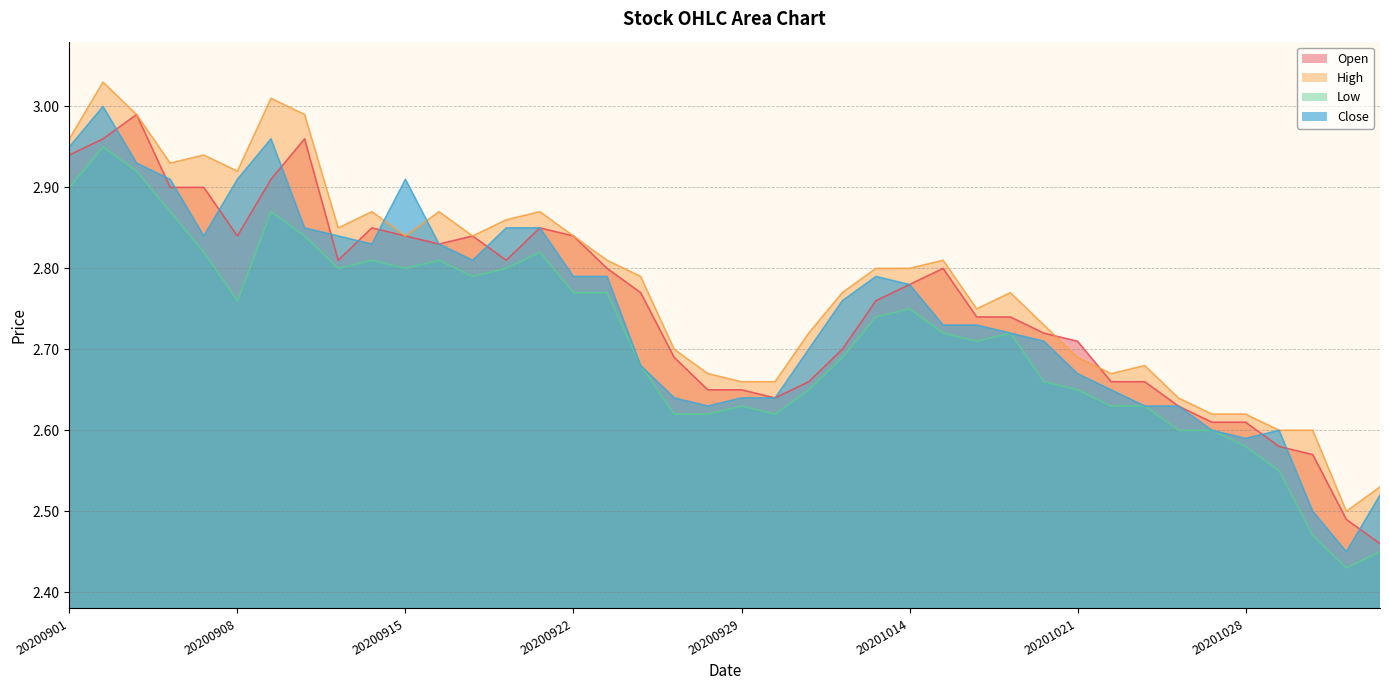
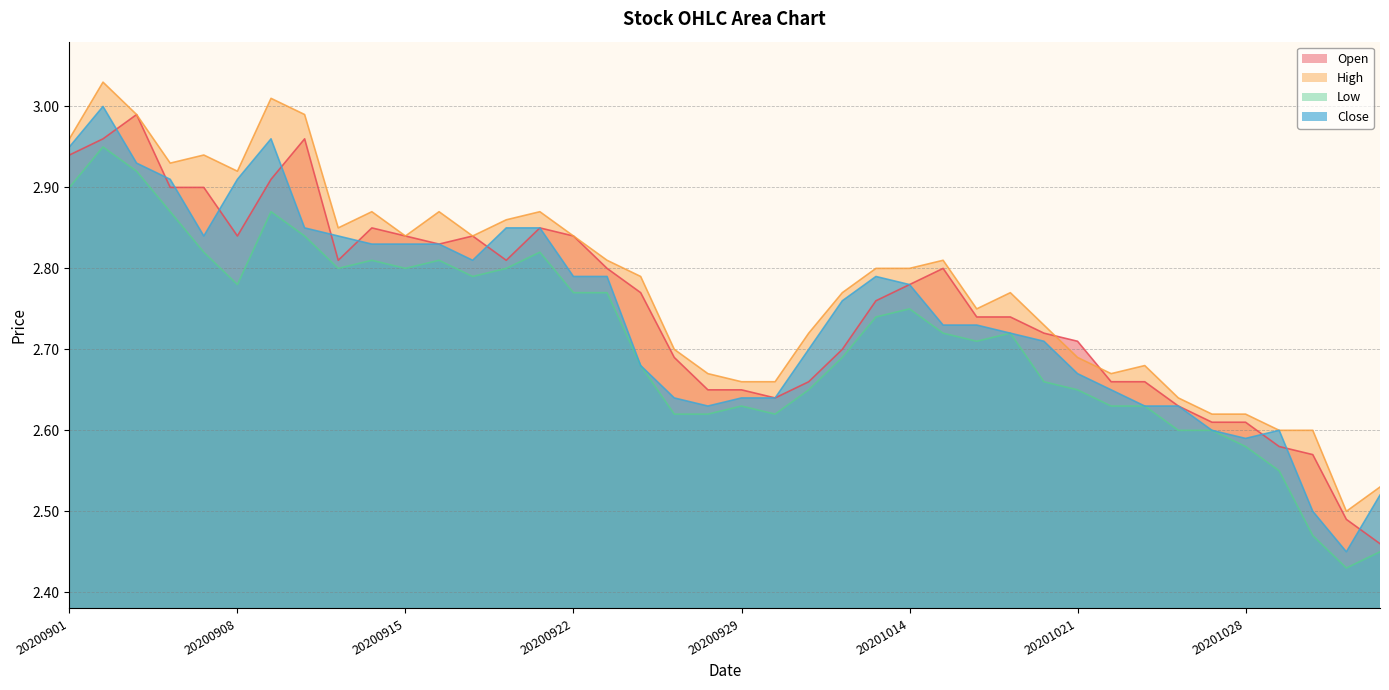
  {
    "Open": {
      "20200901": 2.94,
      "20200908": 2.84,
      "20200929": 2.65,
      "20201021": 2.71,
      "20201028": 2.61
    },
    "High": {
      "20200901": 2.96,
      "20200908": 2.92,
      "20200929": 2.66,
      "20201014": 2.80,
      "20201021": 2.69,
      "20201028": 2.62
    },
    "Low": {
      "20200901": 2.90,
-     "20200908": 2.76,
+     "20200908": 2.78,
      "20200915": 2.80,
      "20200922": 2.77,
      "20200929": 2.63,
      "20201014": 2.75,
      "20201021": 2.65,
      "20201028": 2.58
    },
    "Close": {
      "20200901": 2.95,
      "20200908": 2.91,
-     "20200915": 2.91,
+     "20200915": 2.83,
      "20200922": 2.79,
      "20200929": 2.64,
      "20201021": 2.67,
      "20201028": 2.59
    }
  }
